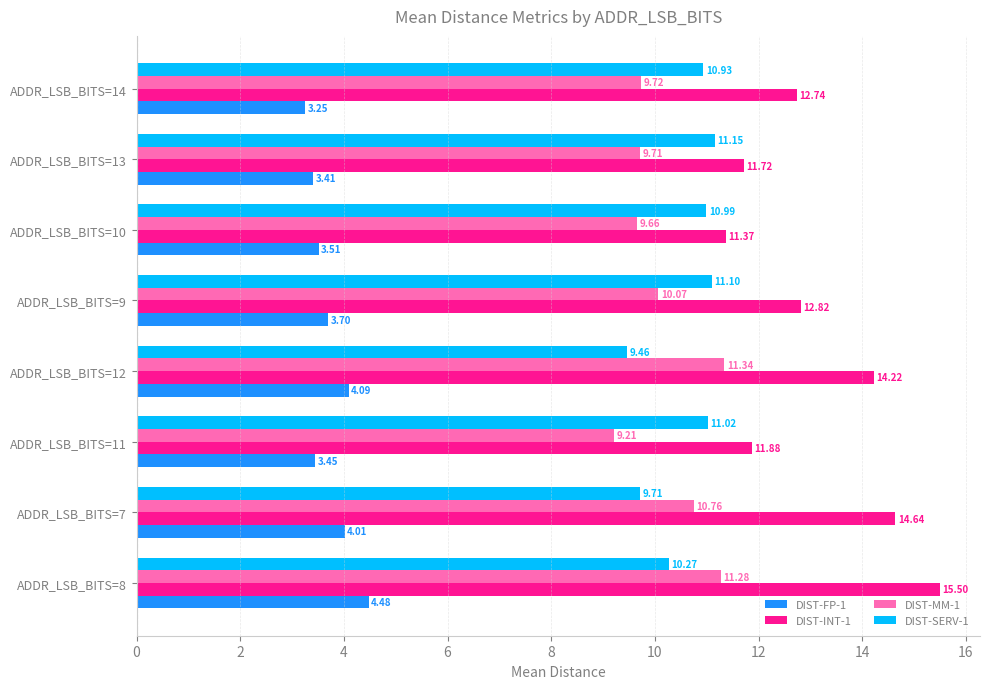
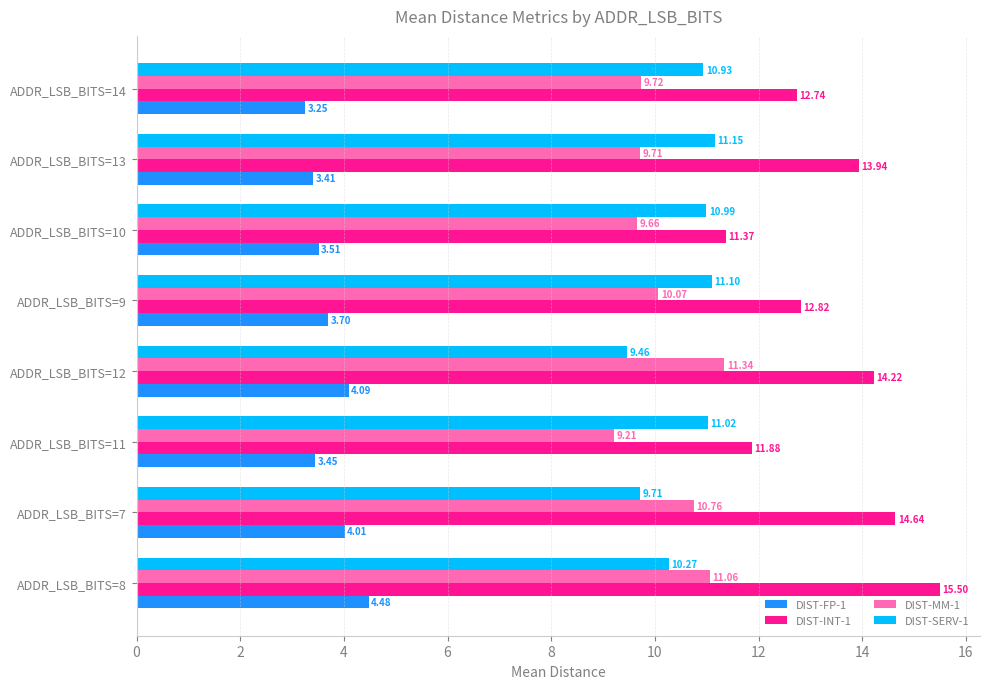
  {
    "DIST-INT-1": {
      "ADDR_LSB_BITS=14": 12.74,
-     "ADDR_LSB_BITS=13": 11.72,
+     "ADDR_LSB_BITS=13": 13.94,
      "ADDR_LSB_BITS=10": 11.37,
      "ADDR_LSB_BITS=9": 12.82,
      "ADDR_LSB_BITS=12": 14.22,
      "ADDR_LSB_BITS=11": 11.88,
      "ADDR_LSB_BITS=7": 14.64,
      "ADDR_LSB_BITS=8": 15.50
    },
    "DIST-MM-1": {
      "ADDR_LSB_BITS=14": 9.72,
      "ADDR_LSB_BITS=13": 9.71,
      "ADDR_LSB_BITS=10": 9.66,
      "ADDR_LSB_BITS=9": 10.07,
      "ADDR_LSB_BITS=12": 11.34,
      "ADDR_LSB_BITS=11": 9.21,
      "ADDR_LSB_BITS=7": 10.76,
-     "ADDR_LSB_BITS=8": 11.28
+     "ADDR_LSB_BITS=8": 11.06
    }
  }
